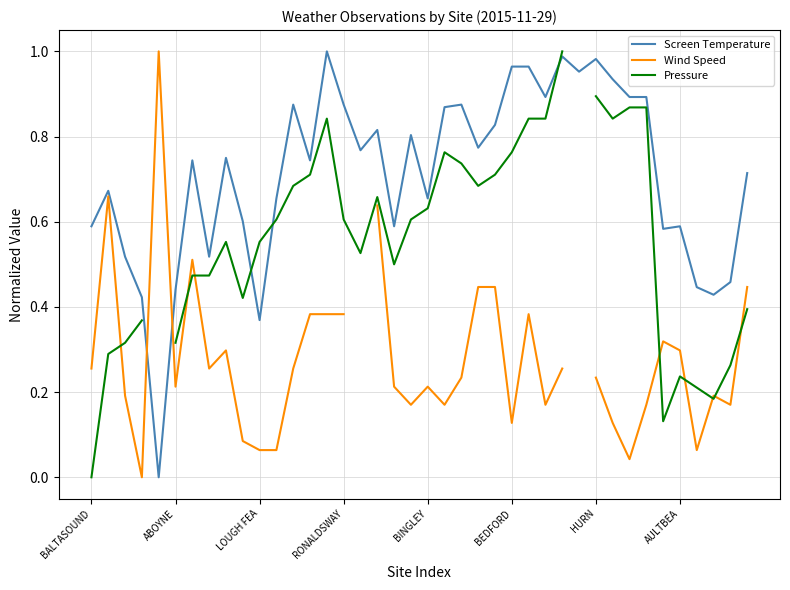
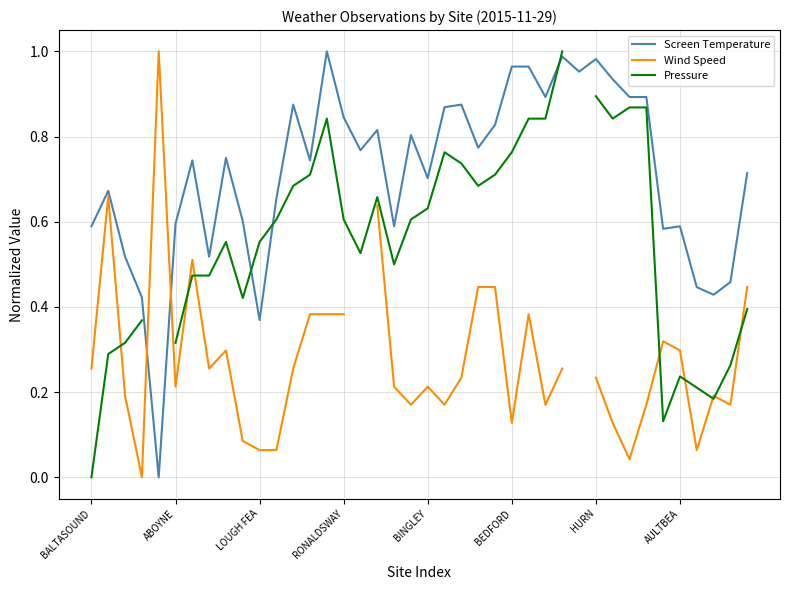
  {
    "Screen Temperature": {
      "BALTASOUND": 0.59,
-     "ABOYNE": 0.44,
+     "ABOYNE": 0.60,
      "LOUGH FEA": 0.37,
-     "RONALDSWAY": 0.87,
-     "BINGLEY": 0.65,
+     "RONALDSWAY": 0.85,
+     "BINGLEY": 0.70,
      "BEDFORD": 0.96,
      "HURN": 0.98,
      "AULTBEA": 0.59
    },
    "Wind Speed": {
      "BALTASOUND": 0.26,
      "ABOYNE": 0.21,
      "LOUGH FEA": 0.06,
      "RONALDSWAY": 0.38,
      "BINGLEY": 0.21,
      "BEDFORD": 0.13,
      "HURN": 0.23,
      "AULTBEA": 0.30
    },
    "Pressure": {
      "BALTASOUND": 0.00,
      "ABOYNE": 0.32,
      "LOUGH FEA": 0.55,
      "RONALDSWAY": 0.61,
      "BINGLEY": 0.63,
      "BEDFORD": 0.76,
      "HURN": 0.89,
      "AULTBEA": 0.24
    }
  }
